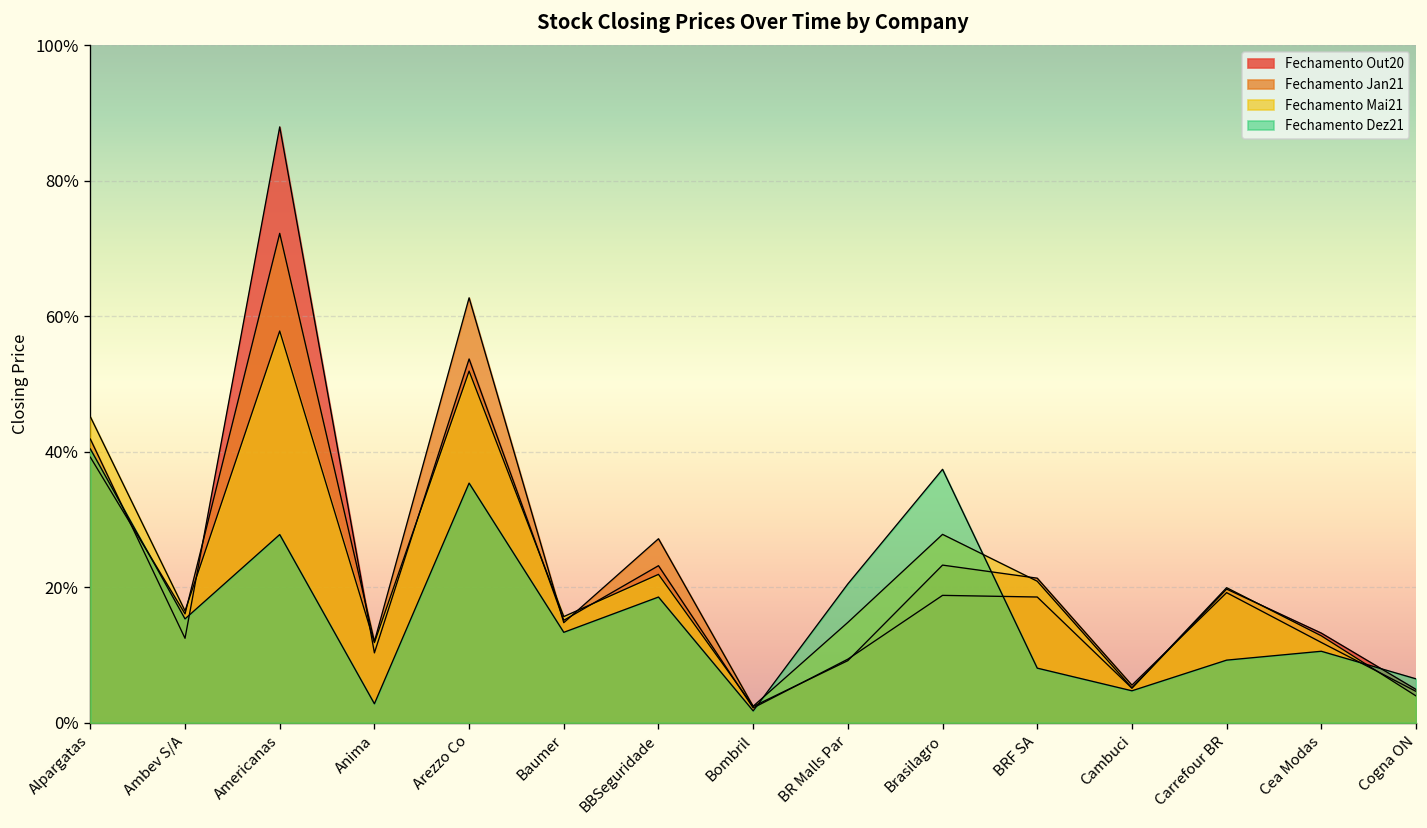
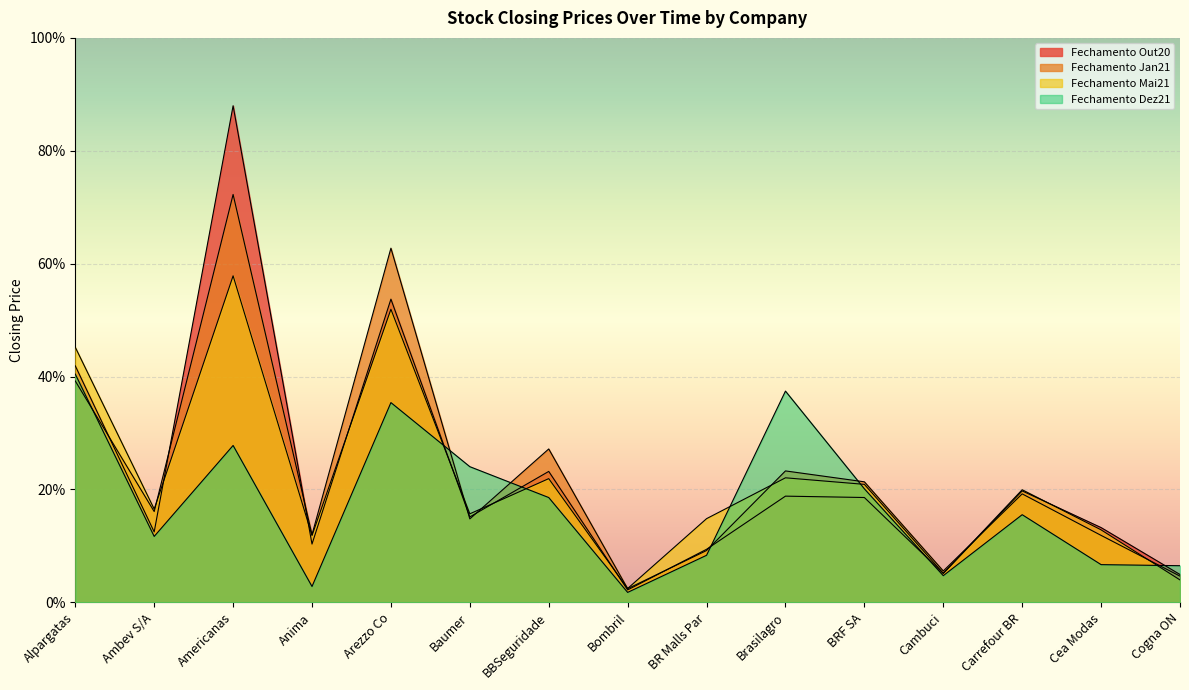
  {
    "Fechamento Mai21": {
      "Alpargatas": "45%",
      "Americanas": "58%",
      "Arezzo Co": "52%",
      "Baumer": "16%",
      "BBSeguridade": "22%",
      "BR Malls Par": "15%",
-     "Brasilagro": "28%",
+     "Brasilagro": "22%",
      "BRF SA": "21%",
      "Cogna ON": "4%"
    },
    "Fechamento Dez21": {
      "Alpargatas": "40%",
-     "Ambev S/A": "15%",
+     "Ambev S/A": "12%",
      "Americanas": "28%",
      "Anima": "3%",
      "Arezzo Co": "35%",
-     "Baumer": "13%",
+     "Baumer": "24%",
      "BBSeguridade": "19%",
-     "BR Malls Par": "21%",
+     "BR Malls Par": "8%",
      "Brasilagro": "37%",
-     "BRF SA": "8%",
-     "Carrefour BR": "9%",
-     "Cea Modas": "11%",
+     "BRF SA": "20%",
+     "Carrefour BR": "16%",
+     "Cea Modas": "7%",
      "Cogna ON": "7%"
    }
  }
